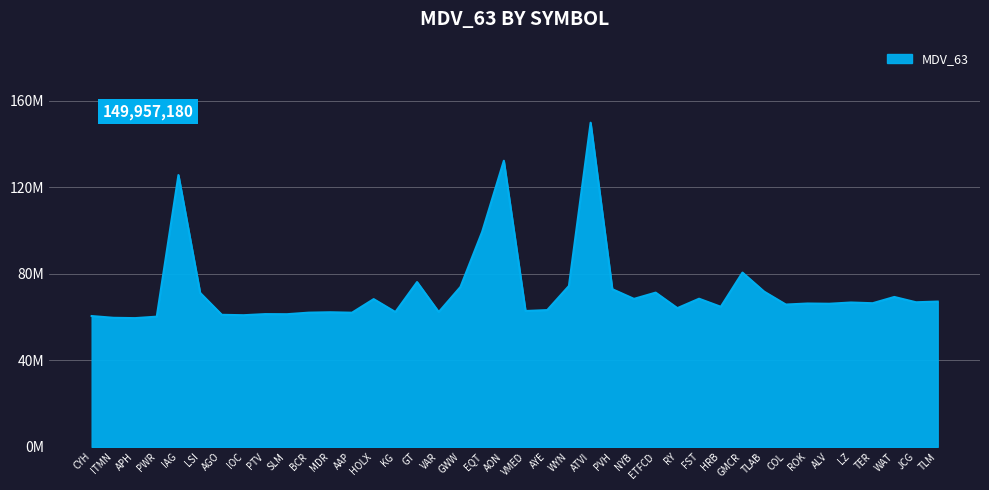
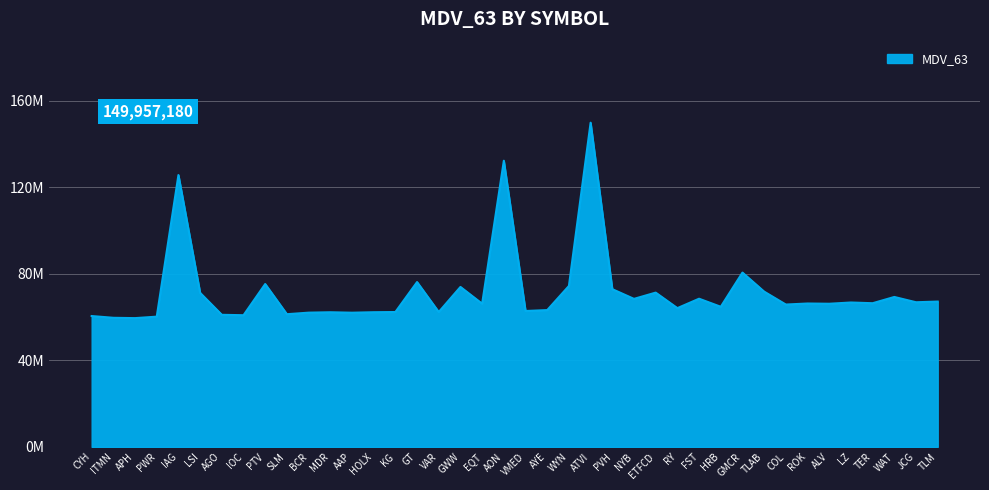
  {
    "CYH": 61000000,
    "ITMN": 60000000,
    "APH": 60000000,
    "PWR": 60000000,
    "IAG": 126000000,
    "LSI": 71000000,
    "AGO": 61000000,
    "IOC": 61000000,
-   "PTV": 61000000,
+   "PTV": 75000000,
    "SLM": 61000000,
    "BCR": 62000000,
    "MDR": 62000000,
    "AAP": 62000000,
-   "HOLX": 68000000,
+   "HOLX": 62000000,
    "KG": 62000000,
    "GT": 76000000,
    "VAR": 62000000,
    "GWW": 74000000,
-   "EQT": 99000000,
+   "EQT": 66000000,
    "AON": 132000000,
    "VMED": 63000000,
    "AYE": 63000000,
    "WYN": 74000000,
    "ATVI": 150000000,
    "PVH": 73000000,
    "NYB": 68000000,
    "ETFCD": 71000000,
    "RY": 64000000,
    "FST": 69000000,
    "HRB": 65000000,
    "GMCR": 81000000,
    "TLAB": 72000000,
    "COL": 66000000,
    "ROK": 66000000,
    "ALV": 66000000,
    "LZ": 67000000,
    "TER": 66000000,
    "WAT": 69000000,
    "JCG": 67000000,
    "TLM": 67000000
  }
